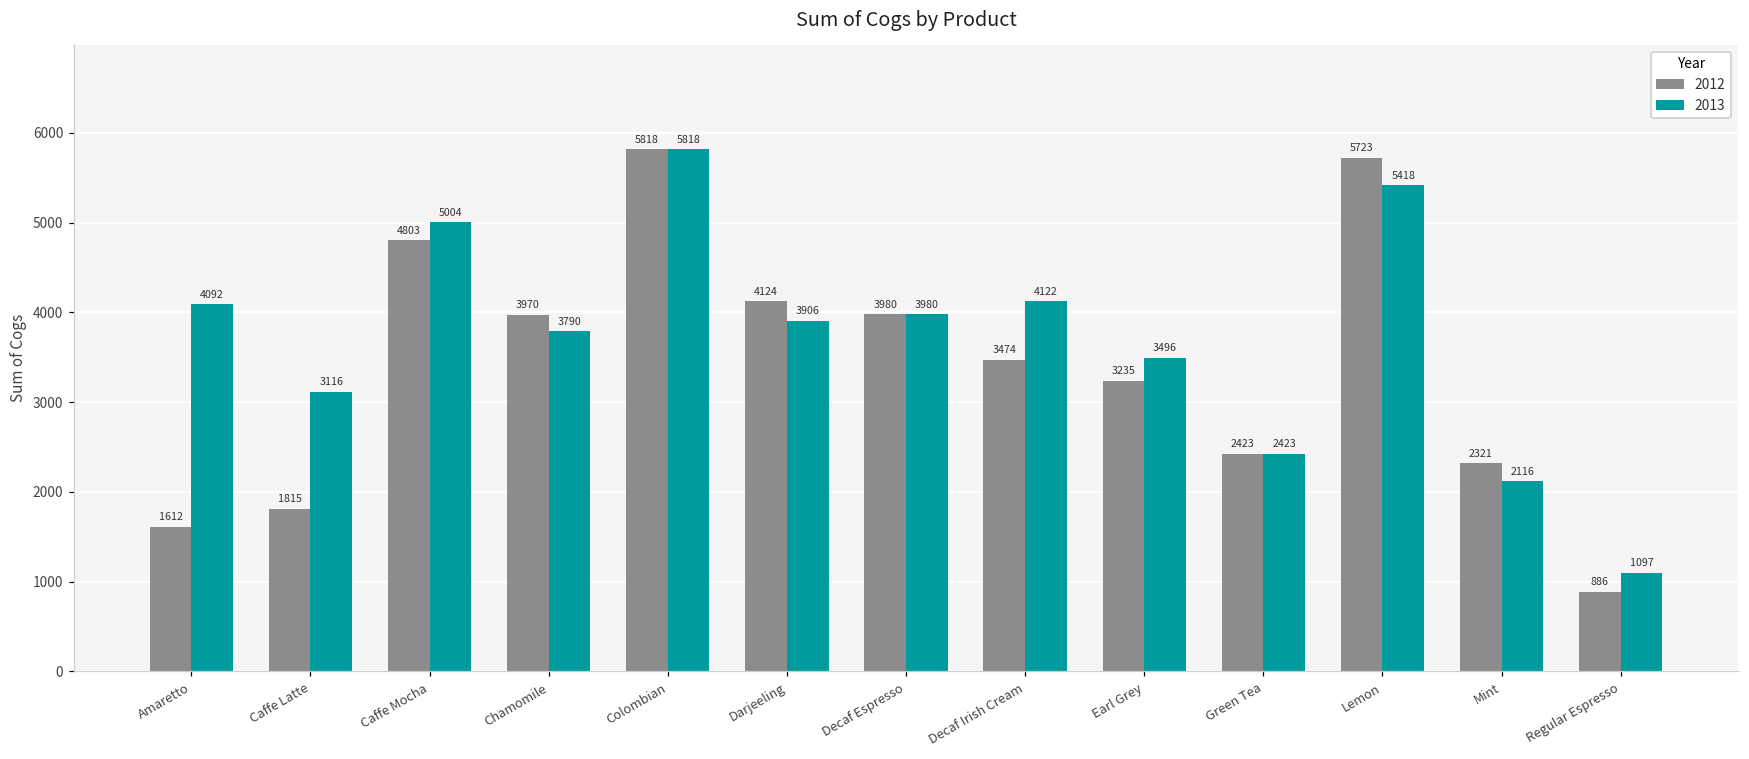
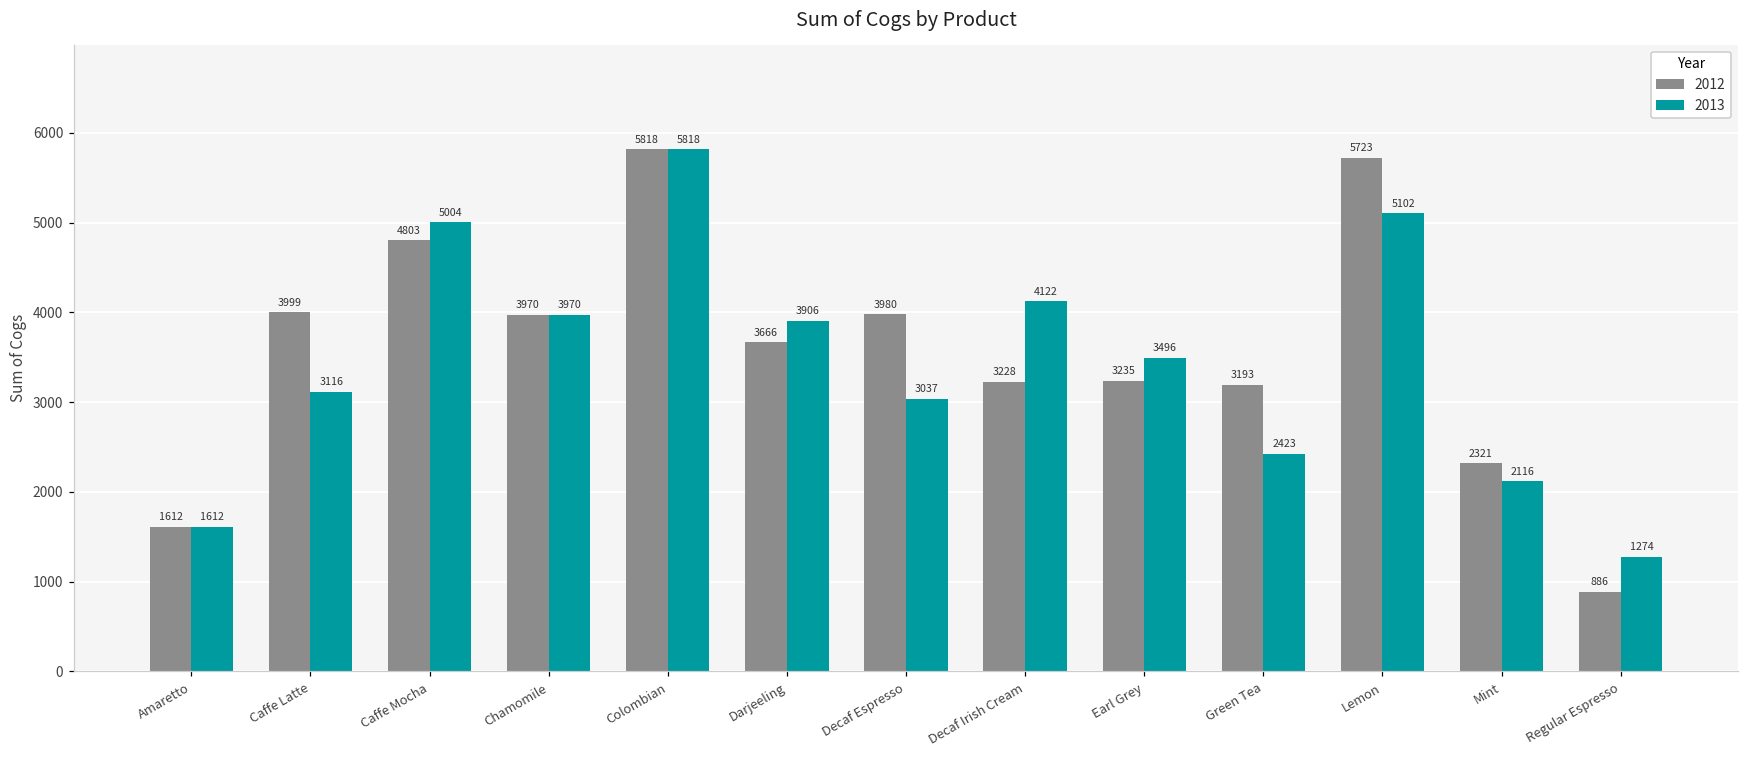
  {
    "2012": {
      "Amaretto": 1612,
-     "Caffe Latte": 1815,
+     "Caffe Latte": 3999,
      "Caffe Mocha": 4803,
      "Chamomile": 3970,
      "Colombian": 5818,
-     "Darjeeling": 4124,
+     "Darjeeling": 3666,
      "Decaf Espresso": 3980,
-     "Decaf Irish Cream": 3474,
+     "Decaf Irish Cream": 3228,
      "Earl Grey": 3235,
-     "Green Tea": 2423,
+     "Green Tea": 3193,
      "Lemon": 5723,
      "Mint": 2321,
      "Regular Espresso": 886
    },
    "2013": {
-     "Amaretto": 4092,
+     "Amaretto": 1612,
      "Caffe Latte": 3116,
      "Caffe Mocha": 5004,
-     "Chamomile": 3790,
+     "Chamomile": 3970,
      "Colombian": 5818,
      "Darjeeling": 3906,
-     "Decaf Espresso": 3980,
+     "Decaf Espresso": 3037,
      "Decaf Irish Cream": 4122,
      "Earl Grey": 3496,
      "Green Tea": 2423,
-     "Lemon": 5418,
+     "Lemon": 5102,
      "Mint": 2116,
-     "Regular Espresso": 1097
+     "Regular Espresso": 1274
    }
  }
